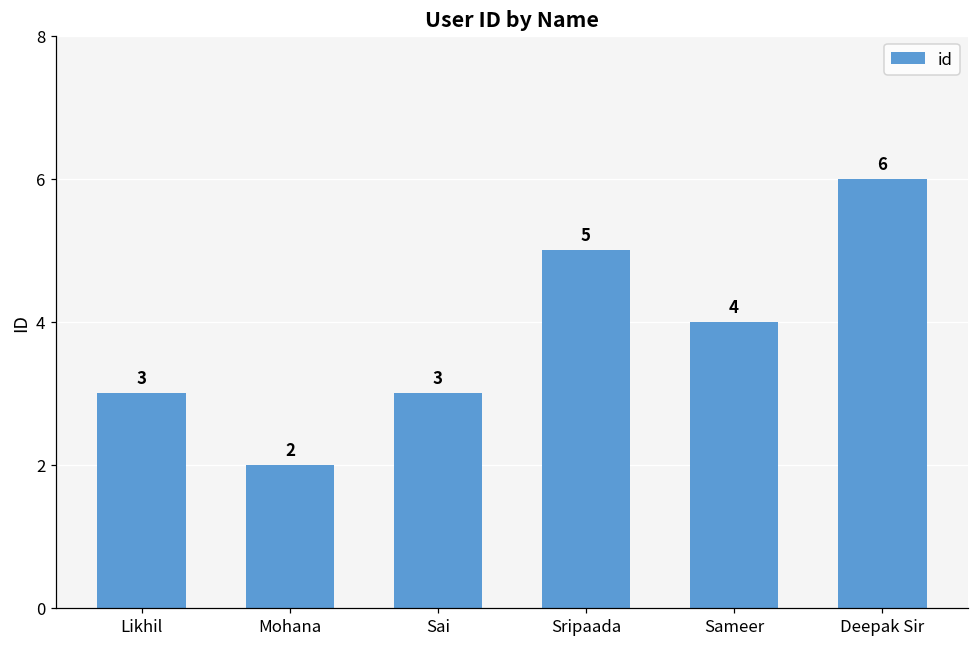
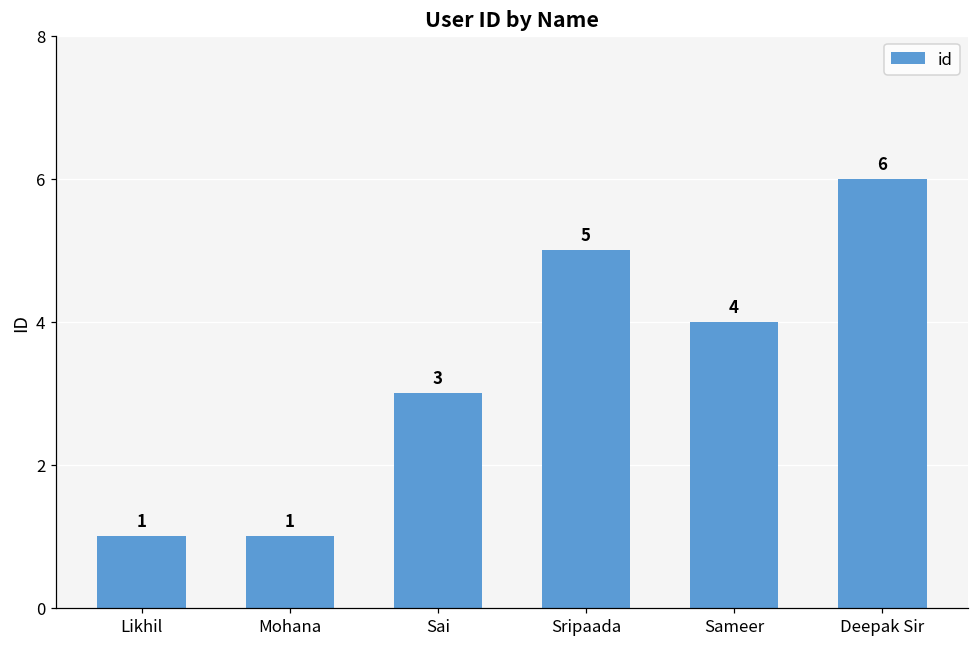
  {
-   "Likhil": 3,
-   "Mohana": 2,
+   "Likhil": 1,
+   "Mohana": 1,
    "Sai": 3,
    "Sripaada": 5,
    "Sameer": 4,
    "Deepak Sir": 6
  }
